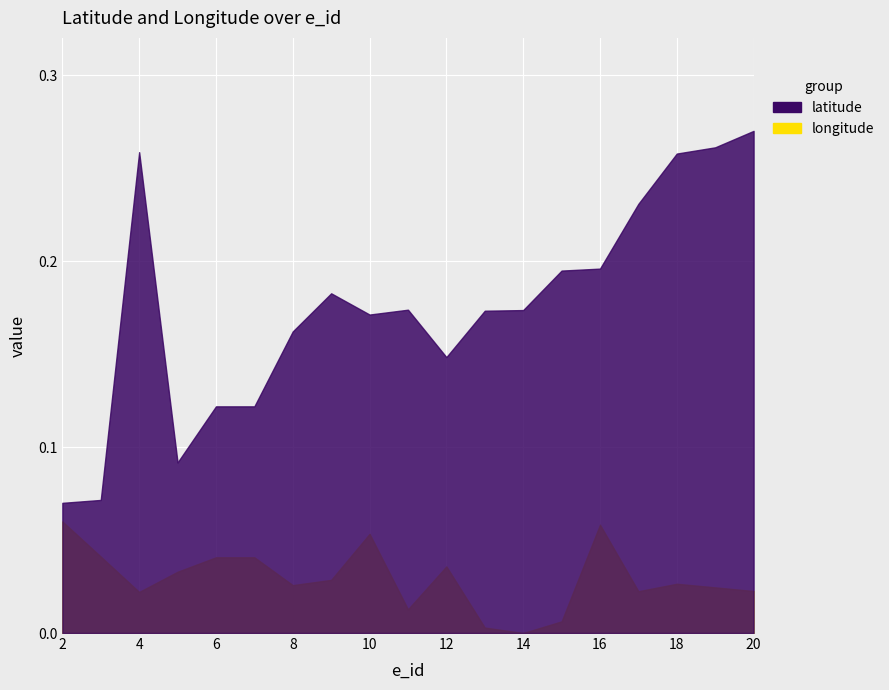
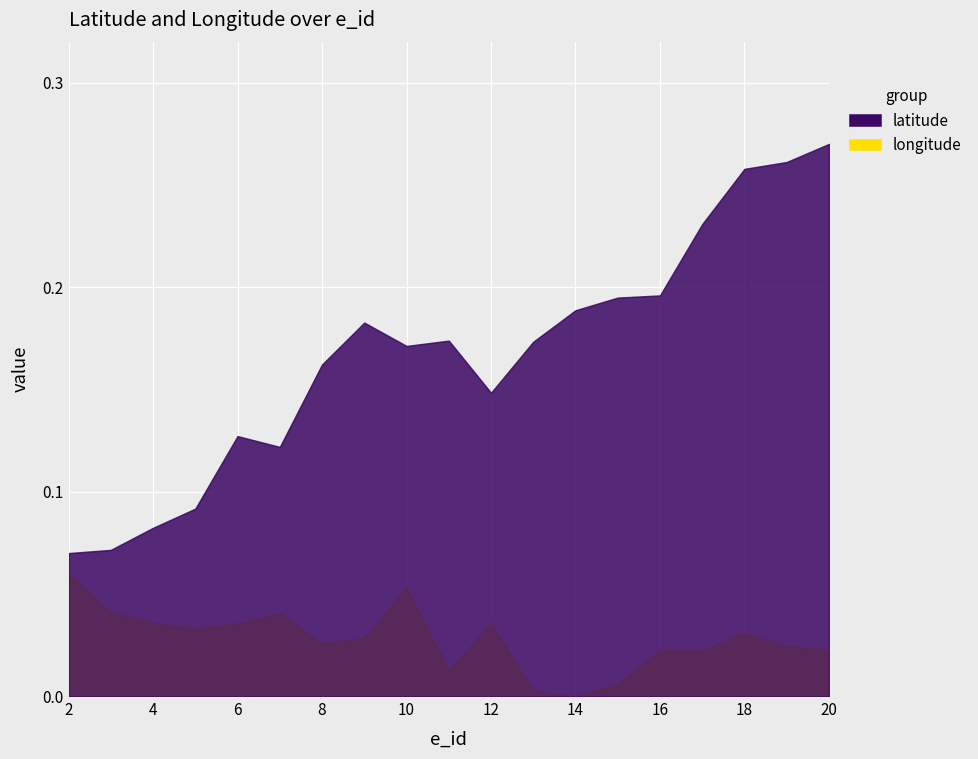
  {
    "longitude": {
      "2": 0.060,
-     "4": 0.022,
-     "6": 0.041,
+     "4": 0.036,
+     "6": 0.036,
      "8": 0.026,
      "10": 0.053,
      "12": 0.036,
      "14": 0.000,
-     "16": 0.058,
-     "18": 0.026,
+     "16": 0.022,
+     "18": 0.031,
      "20": 0.023
    },
    "latitude": {
      "2": 0.070,
-     "4": 0.259,
-     "6": 0.122,
+     "4": 0.082,
+     "6": 0.127,
      "8": 0.162,
      "10": 0.171,
      "12": 0.148,
-     "14": 0.174,
+     "14": 0.189,
      "16": 0.196,
      "18": 0.258,
      "20": 0.270
    }
  }
